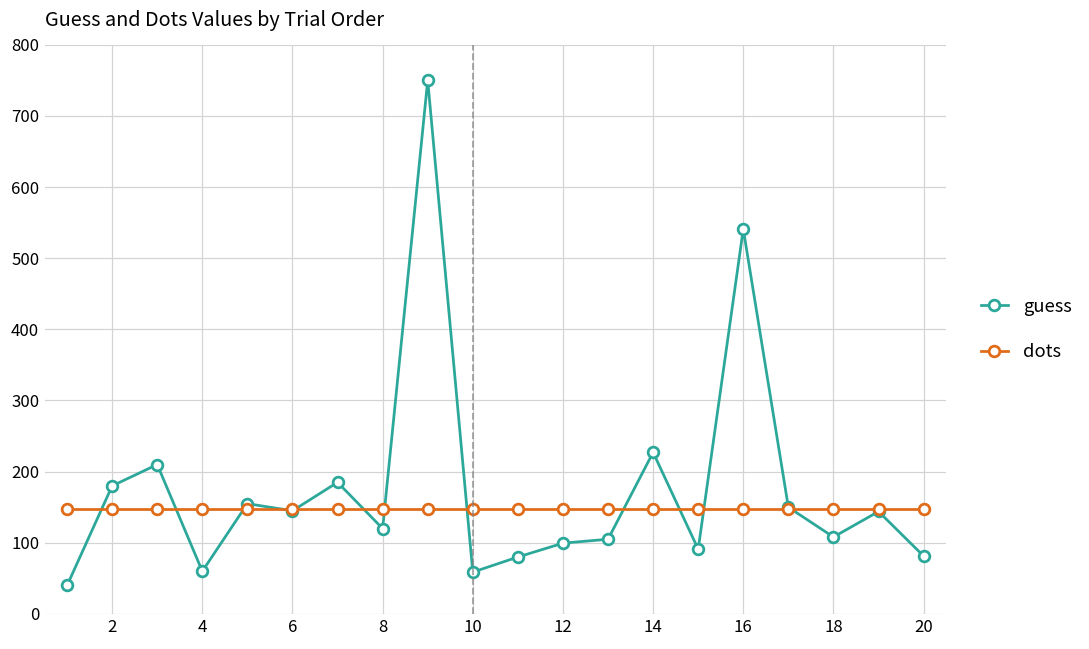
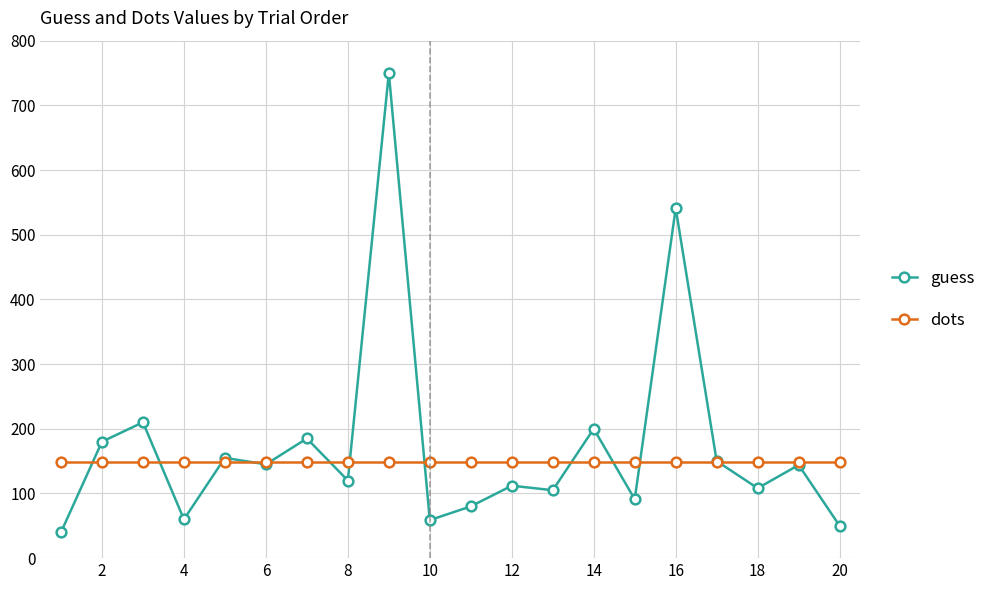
  {
    "guess": {
      "2": 180,
      "4": 60,
      "8": 120,
      "10": 60,
-     "12": 100,
-     "14": 230,
+     "12": 110,
+     "14": 200,
      "16": 540,
      "18": 110,
-     "20": 80
+     "20": 50
    },
    "dots": {
      "2": 150,
      "4": 150,
      "8": 150,
      "10": 150,
      "12": 150,
      "14": 150,
      "16": 150,
      "18": 150,
      "20": 150
    }
  }
